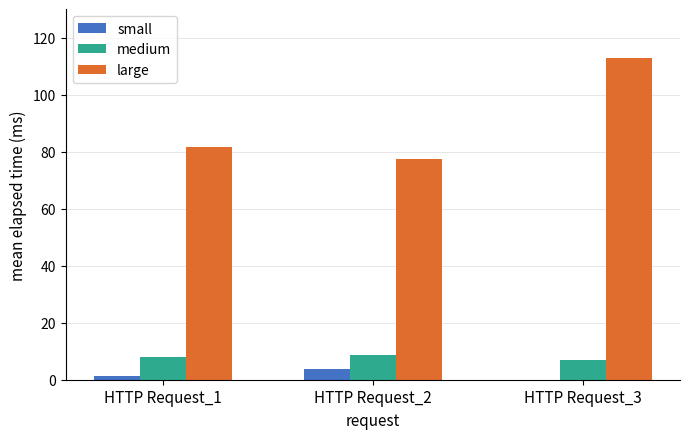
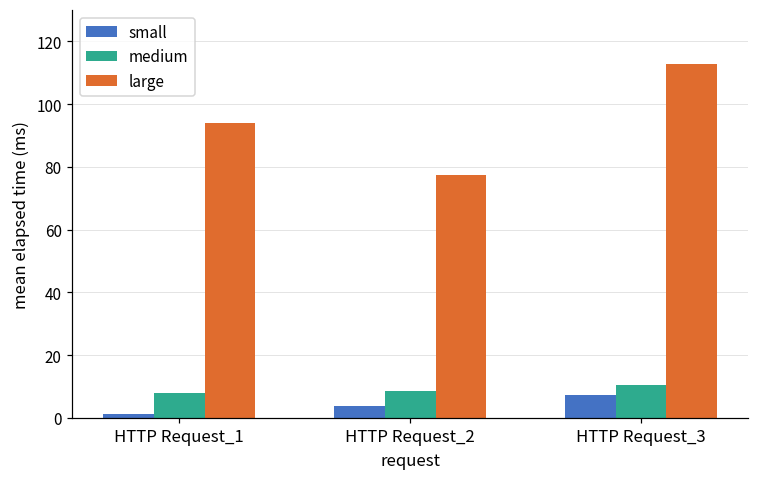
  {
    "small": {
      "HTTP Request_1": 1,
      "HTTP Request_2": 4,
-     "HTTP Request_3": 0
+     "HTTP Request_3": 7
    },
    "medium": {
      "HTTP Request_1": 8,
      "HTTP Request_2": 9,
-     "HTTP Request_3": 7
+     "HTTP Request_3": 10
    },
    "large": {
-     "HTTP Request_1": 82,
+     "HTTP Request_1": 94,
      "HTTP Request_2": 77,
      "HTTP Request_3": 113
    }
  }
